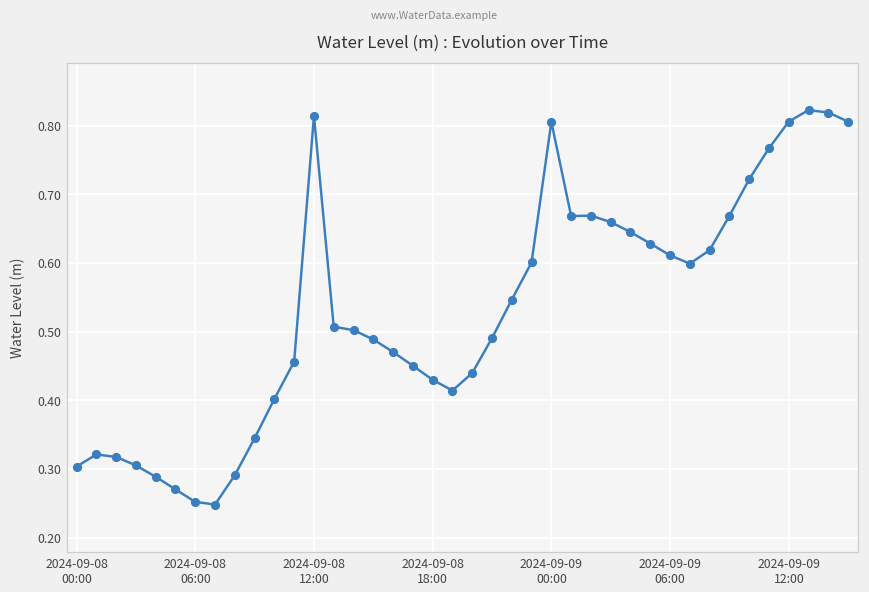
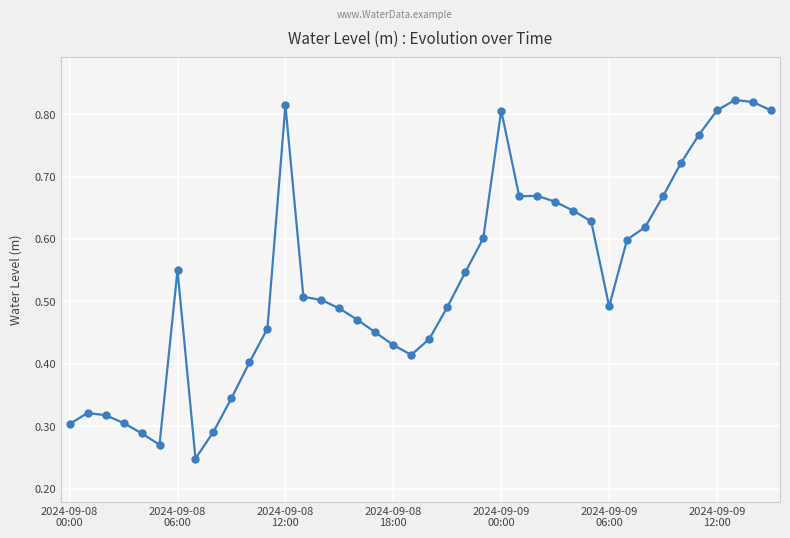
  {
    "2024-09-08 00:00": 0.30,
-   "2024-09-08 06:00": 0.25,
+   "2024-09-08 06:00": 0.55,
    "2024-09-08 12:00": 0.81,
    "2024-09-08 18:00": 0.43,
    "2024-09-09 00:00": 0.81,
-   "2024-09-09 06:00": 0.61,
+   "2024-09-09 06:00": 0.49,
    "2024-09-09 12:00": 0.81
  }
